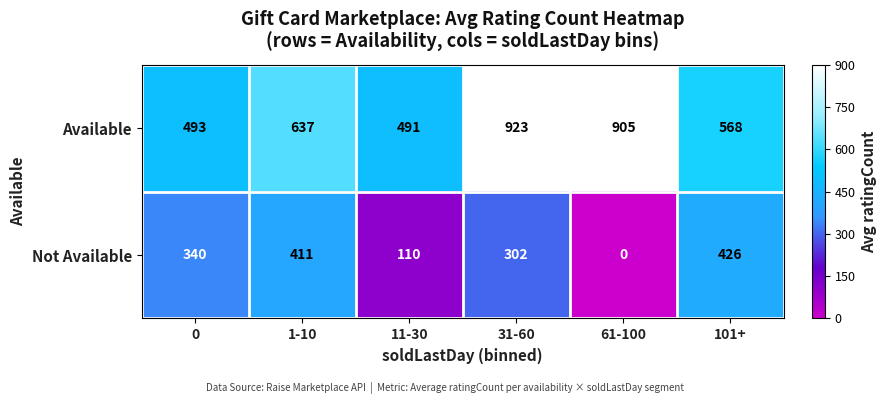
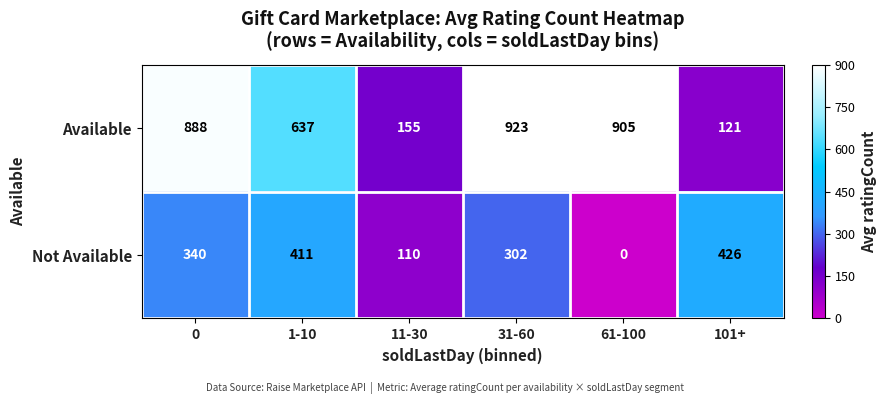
  {
    "Available": {
-     "0": 493,
+     "0": 888,
      "1-10": 637,
-     "11-30": 491,
+     "11-30": 155,
      "31-60": 923,
      "61-100": 905,
-     "101+": 568
+     "101+": 121
    },
    "Not Available": {
      "0": 340,
      "1-10": 411,
      "11-30": 110,
      "31-60": 302,
      "61-100": 0,
      "101+": 426
    }
  }
